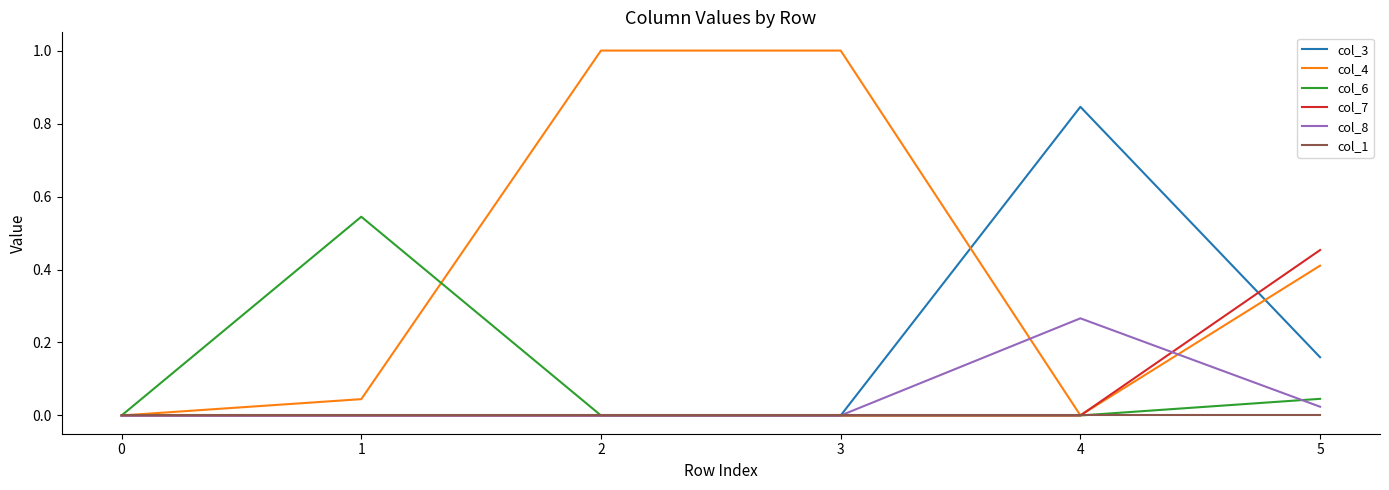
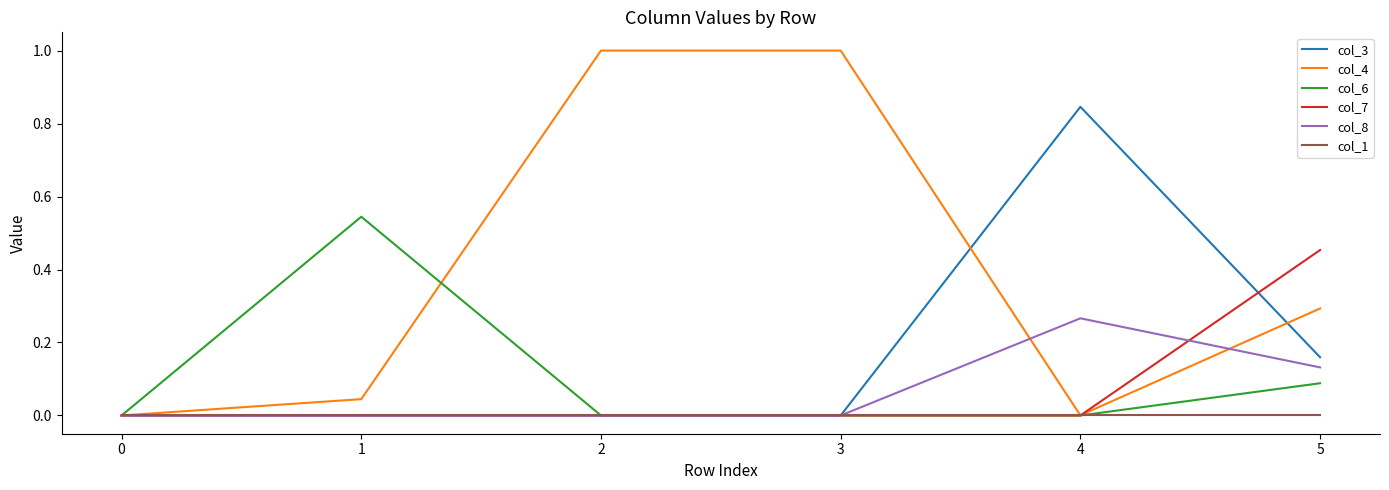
  {
    "col_3": {
      "4": 0.85,
      "5": 0.16
    },
    "col_4": {
      "1": 0.04,
      "2": 1.00,
      "3": 1.00,
-     "5": 0.41
+     "5": 0.29
    },
    "col_6": {
      "1": 0.54,
-     "5": 0.05
+     "5": 0.09
    },
    "col_7": {
      "5": 0.45
    },
    "col_8": {
      "4": 0.27,
-     "5": 0.02
+     "5": 0.13
    },
    "col_1": {
      "5": 0.00
    }
  }
